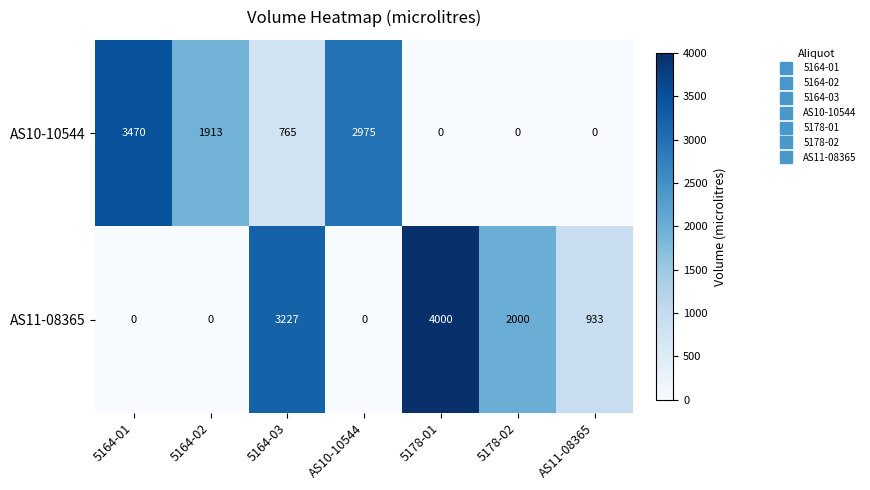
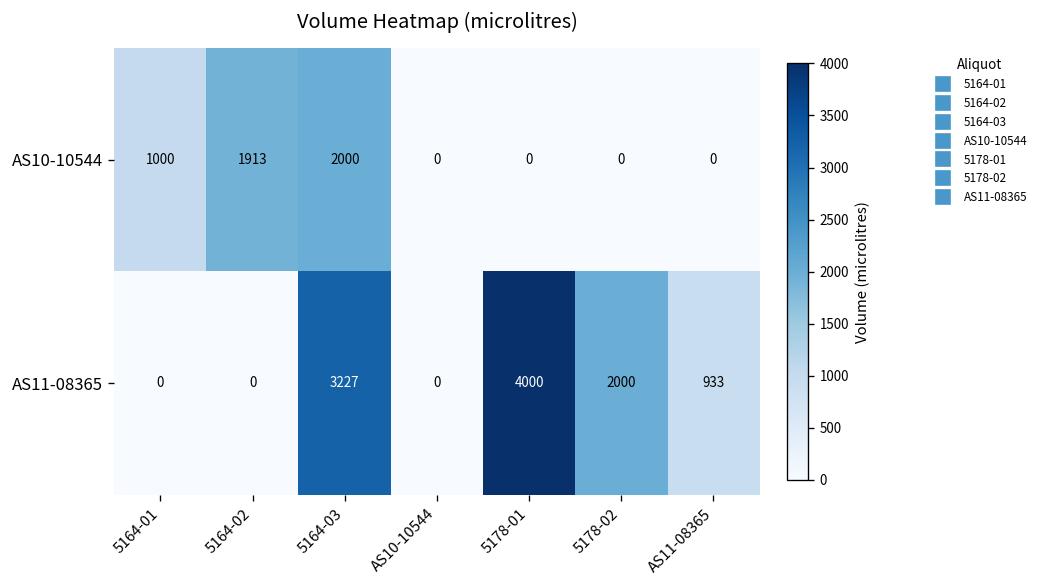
  {
    "AS10-10544": {
-     "5164-01": 3470,
+     "5164-01": 1000,
      "5164-02": 1913,
-     "5164-03": 765,
-     "AS10-10544": 2975,
+     "5164-03": 2000,
+     "AS10-10544": 0,
      "5178-01": 0,
      "5178-02": 0,
      "AS11-08365": 0
    },
    "AS11-08365": {
      "5164-01": 0,
      "5164-02": 0,
      "5164-03": 3227,
      "AS10-10544": 0,
      "5178-01": 4000,
      "5178-02": 2000,
      "AS11-08365": 933
    }
  }
